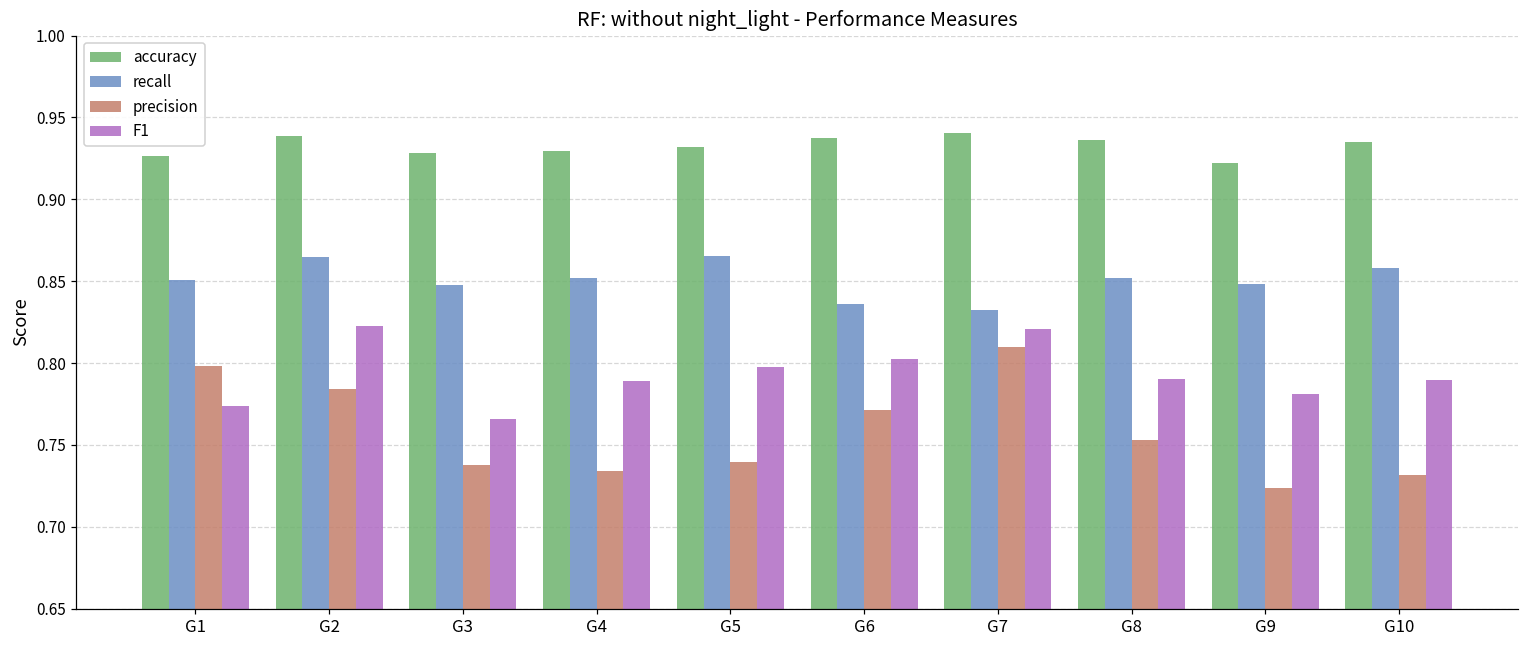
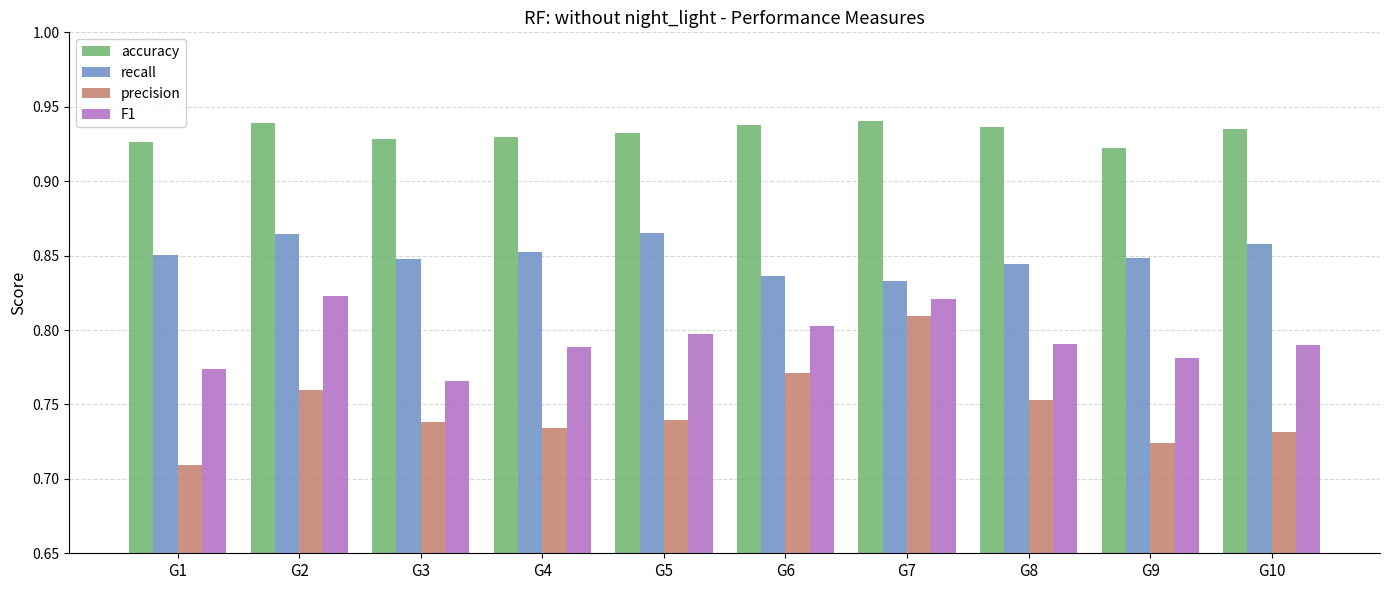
  {
    "accuracy": {
      "G1": 0.926,
      "G2": 0.939,
      "G3": 0.928,
      "G4": 0.929,
      "G5": 0.932,
      "G6": 0.938,
      "G7": 0.940,
      "G8": 0.936,
      "G9": 0.922,
      "G10": 0.935
    },
    "recall": {
      "G1": 0.851,
      "G2": 0.865,
      "G3": 0.847,
      "G4": 0.852,
      "G5": 0.865,
      "G6": 0.836,
      "G7": 0.833,
-     "G8": 0.852,
+     "G8": 0.844,
      "G9": 0.848,
      "G10": 0.858
    },
    "precision": {
-     "G1": 0.798,
-     "G2": 0.784,
+     "G1": 0.709,
+     "G2": 0.760,
      "G3": 0.738,
      "G4": 0.734,
      "G5": 0.740,
      "G6": 0.771,
      "G7": 0.810,
      "G8": 0.753,
      "G9": 0.724,
      "G10": 0.732
    },
    "F1": {
      "G1": 0.774,
      "G2": 0.823,
      "G3": 0.766,
      "G4": 0.789,
      "G5": 0.798,
      "G6": 0.803,
      "G7": 0.821,
      "G8": 0.790,
      "G9": 0.781,
      "G10": 0.790
    }
  }
